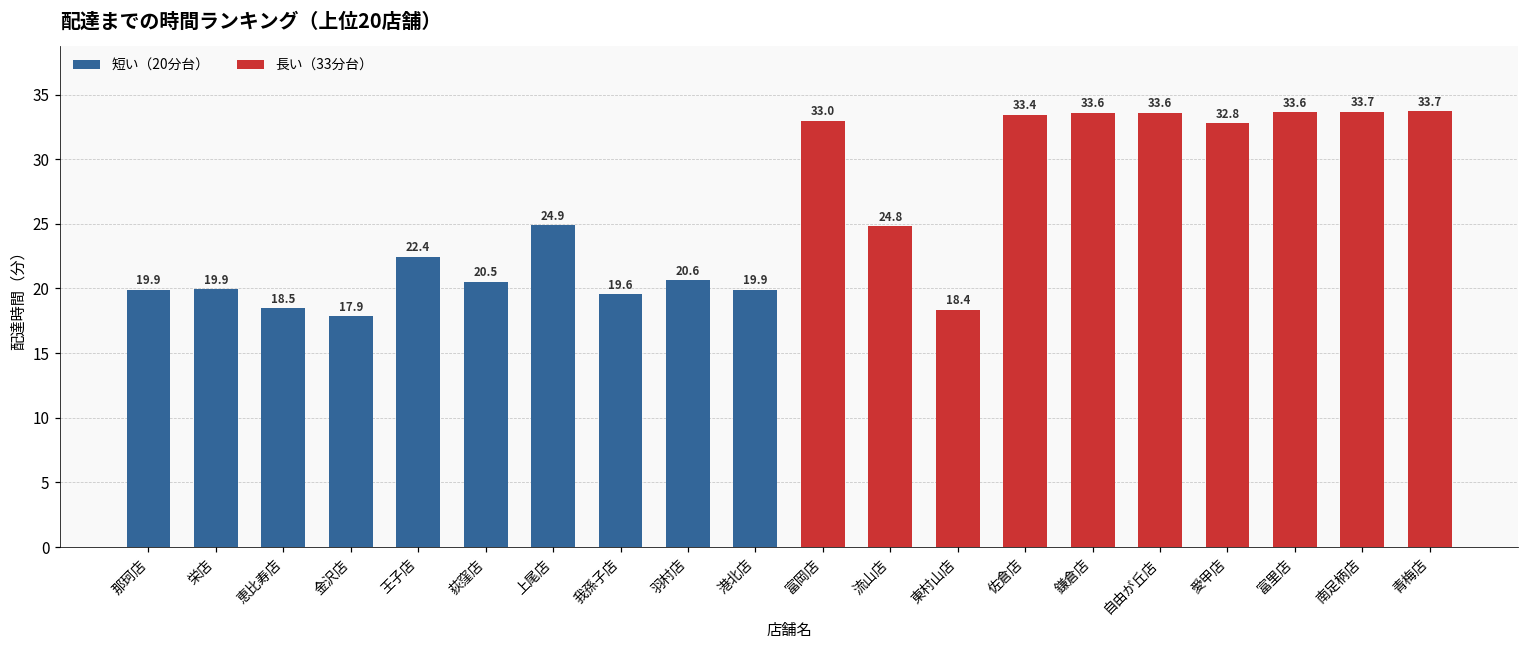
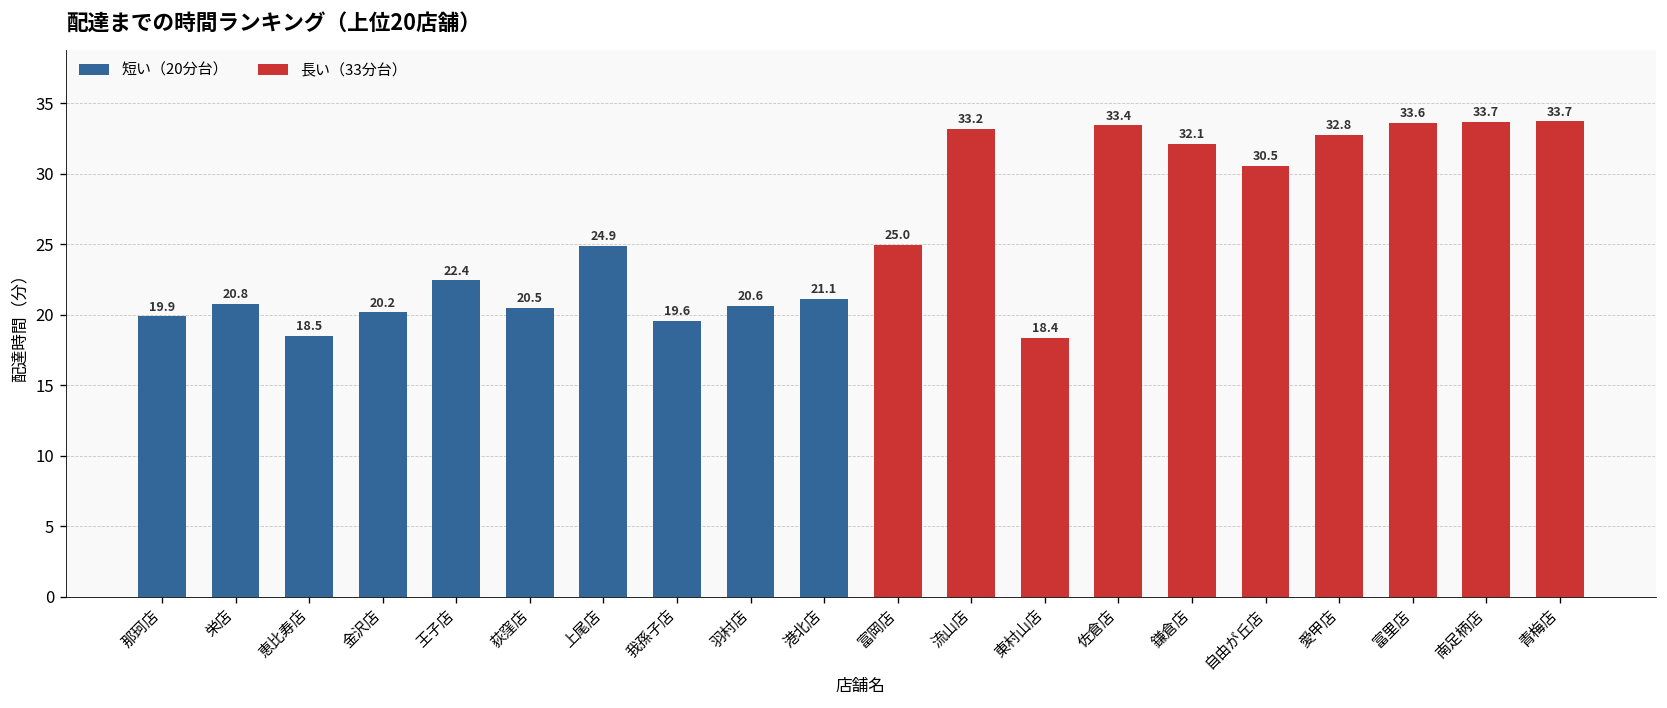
  {
    "那珂店": 19.9,
-   "栄店": 19.9,
+   "栄店": 20.8,
    "恵比寿店": 18.5,
-   "金沢店": 17.9,
+   "金沢店": 20.2,
    "王子店": 22.4,
    "荻窪店": 20.5,
    "上尾店": 24.9,
    "我孫子店": 19.6,
    "羽村店": 20.6,
-   "港北店": 19.9,
-   "富岡店": 33.0,
-   "流山店": 24.8,
+   "港北店": 21.1,
+   "富岡店": 25.0,
+   "流山店": 33.2,
    "東村山店": 18.4,
    "佐倉店": 33.4,
-   "鎌倉店": 33.6,
-   "自由が丘店": 33.6,
+   "鎌倉店": 32.1,
+   "自由が丘店": 30.5,
    "愛甲店": 32.8,
    "富里店": 33.6,
    "南足柄店": 33.7,
    "青梅店": 33.7
  }
